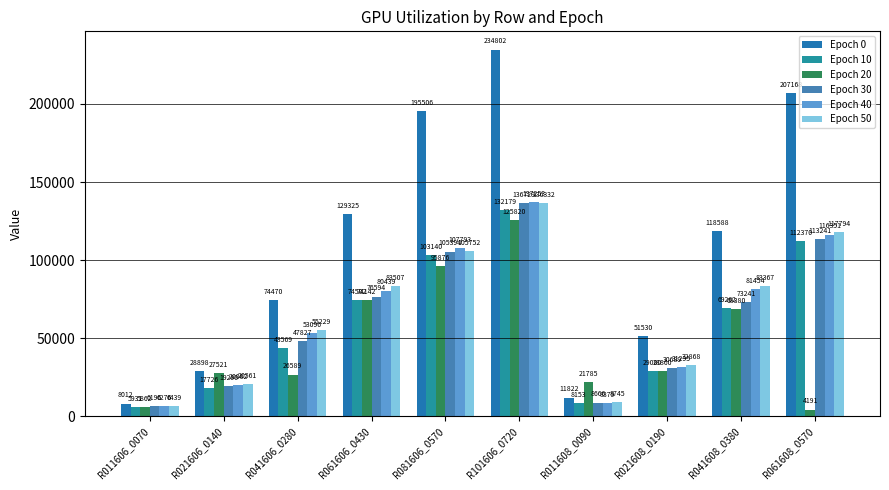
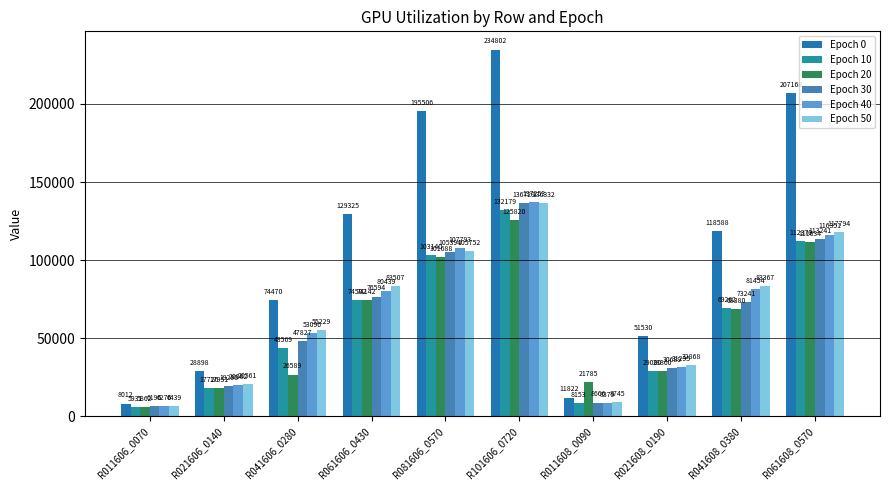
  {
    "Epoch 20": {
-     "R021606_0140": 27521,
+     "R021606_0140": 17951,
      "R041606_0280": 26589,
-     "R081606_0570": 95876,
+     "R081606_0570": 101688,
      "R101606_0720": 125820,
      "R011608_0090": 21785,
-     "R061608_0570": 4191
+     "R061608_0570": 111634
    }
  }
